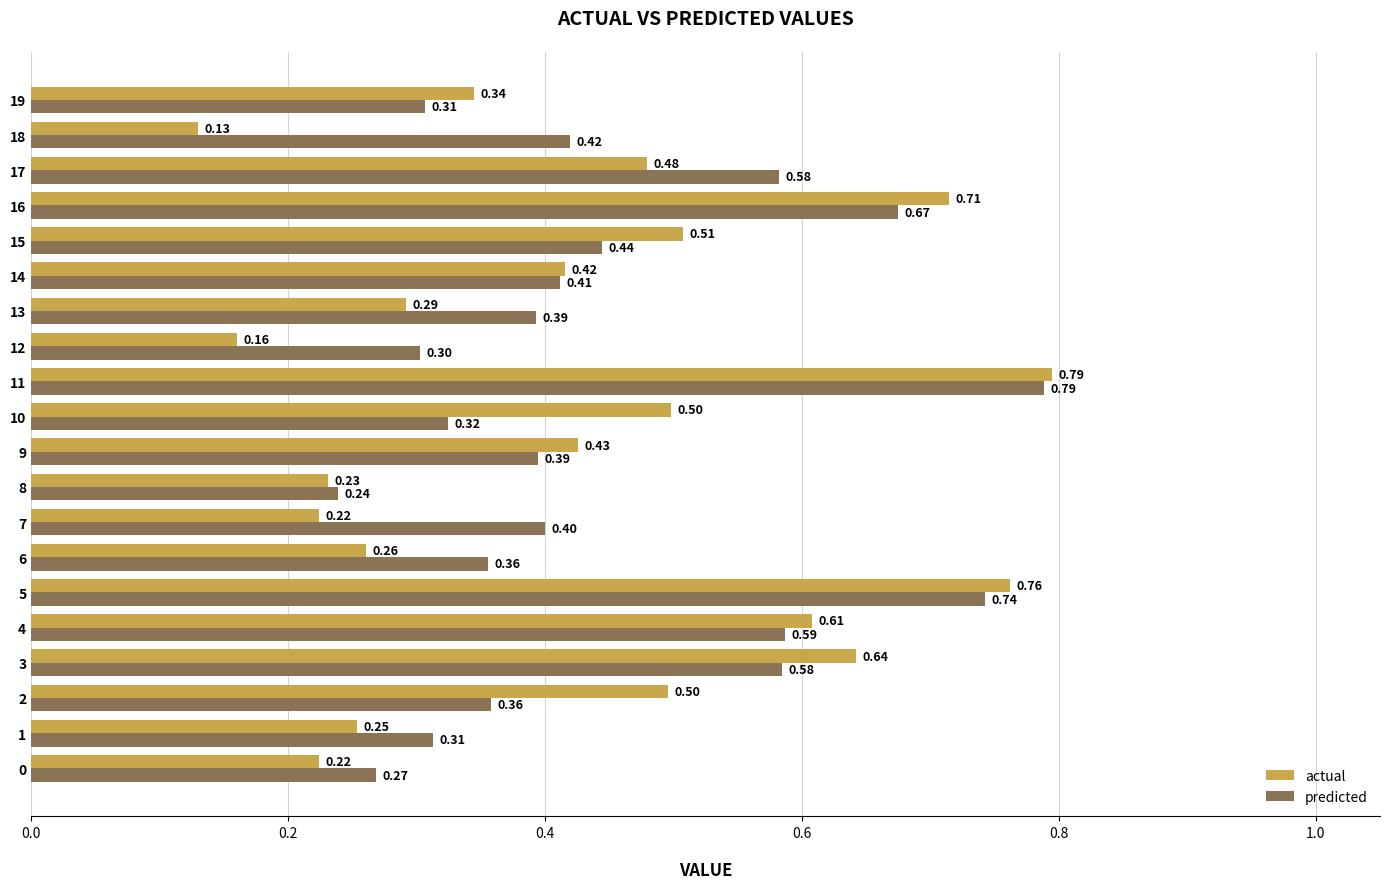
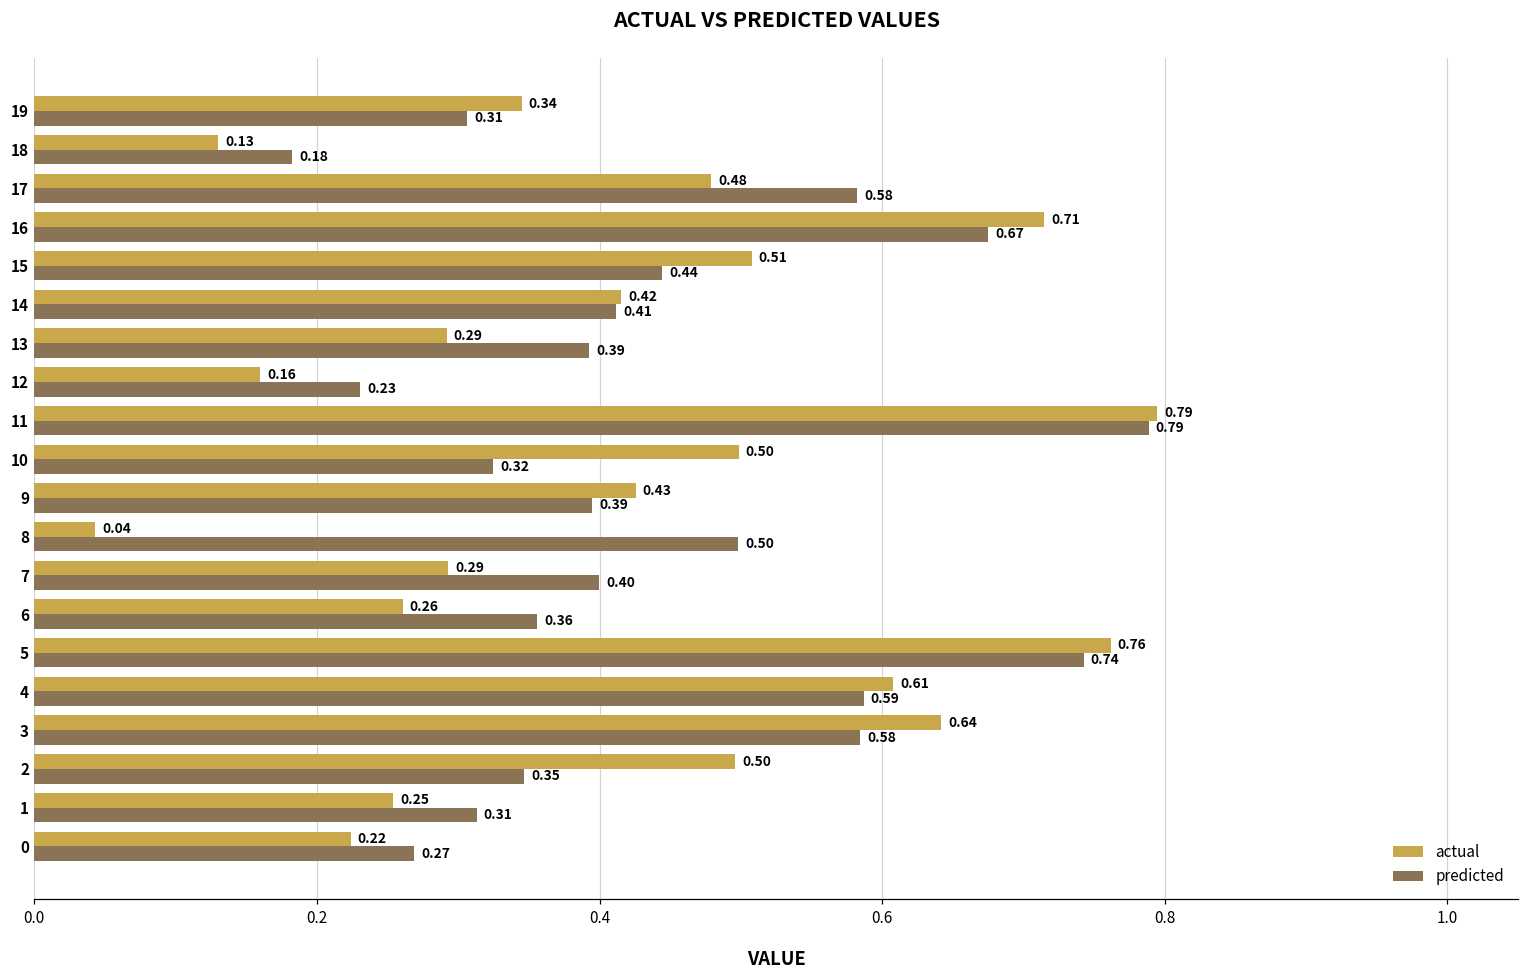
  {
    "actual": {
      "19": 0.34,
      "18": 0.13,
      "17": 0.48,
      "16": 0.71,
      "15": 0.51,
      "14": 0.42,
      "13": 0.29,
      "12": 0.16,
      "11": 0.79,
      "10": 0.50,
      "9": 0.43,
-     "8": 0.23,
-     "7": 0.22,
+     "8": 0.04,
+     "7": 0.29,
      "6": 0.26,
      "5": 0.76,
      "4": 0.61,
      "3": 0.64,
      "2": 0.50,
      "1": 0.25,
      "0": 0.22
    },
    "predicted": {
      "19": 0.31,
-     "18": 0.42,
+     "18": 0.18,
      "17": 0.58,
      "16": 0.67,
      "15": 0.44,
      "14": 0.41,
      "13": 0.39,
-     "12": 0.30,
+     "12": 0.23,
      "11": 0.79,
      "10": 0.32,
      "9": 0.39,
-     "8": 0.24,
+     "8": 0.50,
      "7": 0.40,
      "6": 0.36,
      "5": 0.74,
      "4": 0.59,
      "3": 0.58,
-     "2": 0.36,
+     "2": 0.35,
      "1": 0.31,
      "0": 0.27
    }
  }
